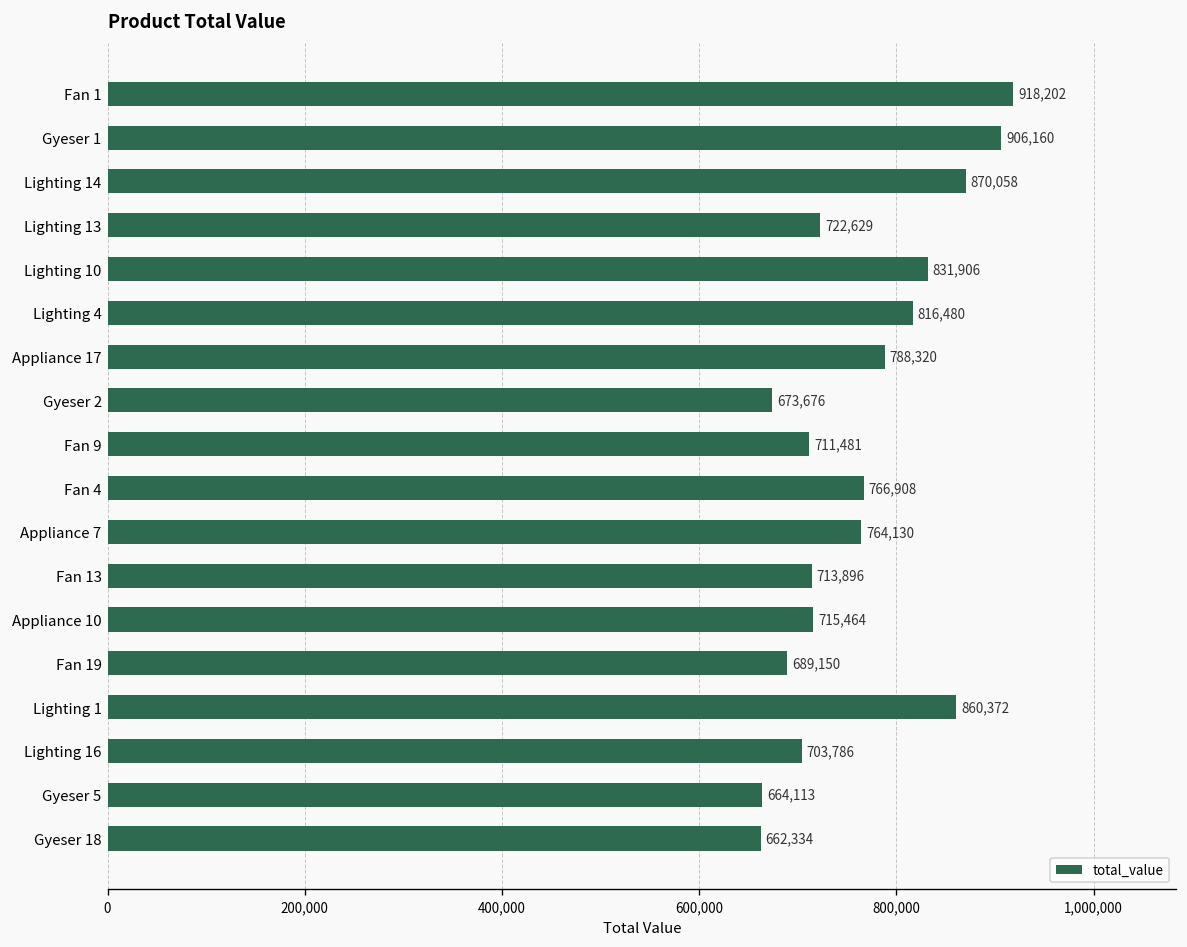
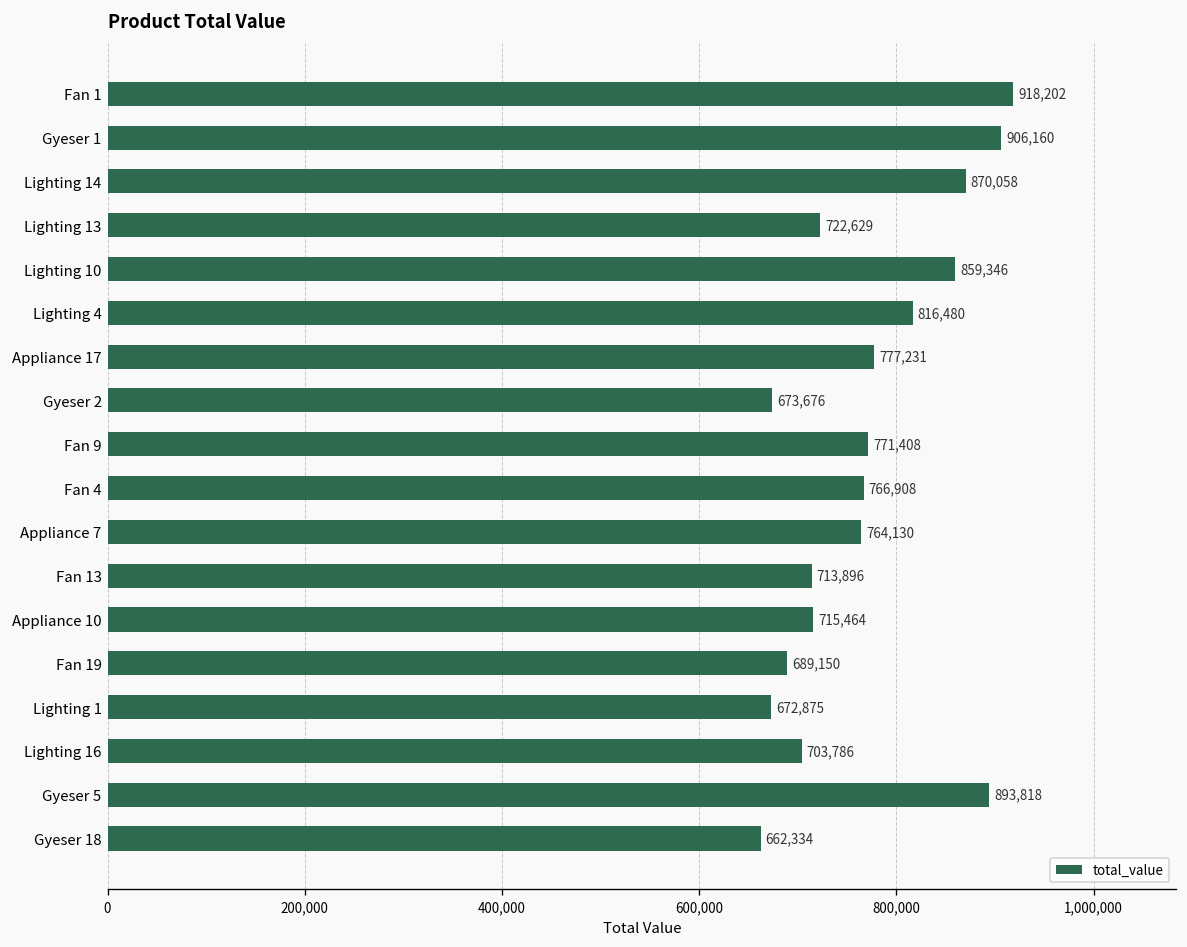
  {
    "Fan 1": "918,202",
    "Gyeser 1": "906,160",
    "Lighting 14": "870,058",
    "Lighting 13": "722,629",
-   "Lighting 10": "831,906",
+   "Lighting 10": "859,346",
    "Lighting 4": "816,480",
-   "Appliance 17": "788,320",
+   "Appliance 17": "777,231",
    "Gyeser 2": "673,676",
-   "Fan 9": "711,481",
+   "Fan 9": "771,408",
    "Fan 4": "766,908",
    "Appliance 7": "764,130",
    "Fan 13": "713,896",
    "Appliance 10": "715,464",
    "Fan 19": "689,150",
-   "Lighting 1": "860,372",
+   "Lighting 1": "672,875",
    "Lighting 16": "703,786",
-   "Gyeser 5": "664,113",
+   "Gyeser 5": "893,818",
    "Gyeser 18": "662,334"
  }
